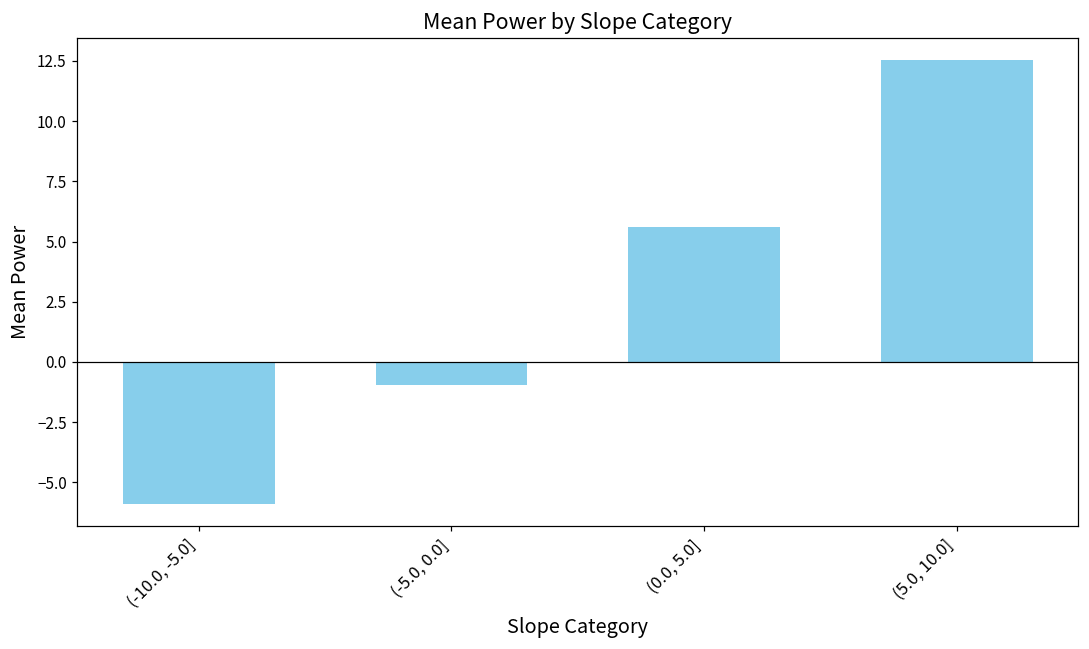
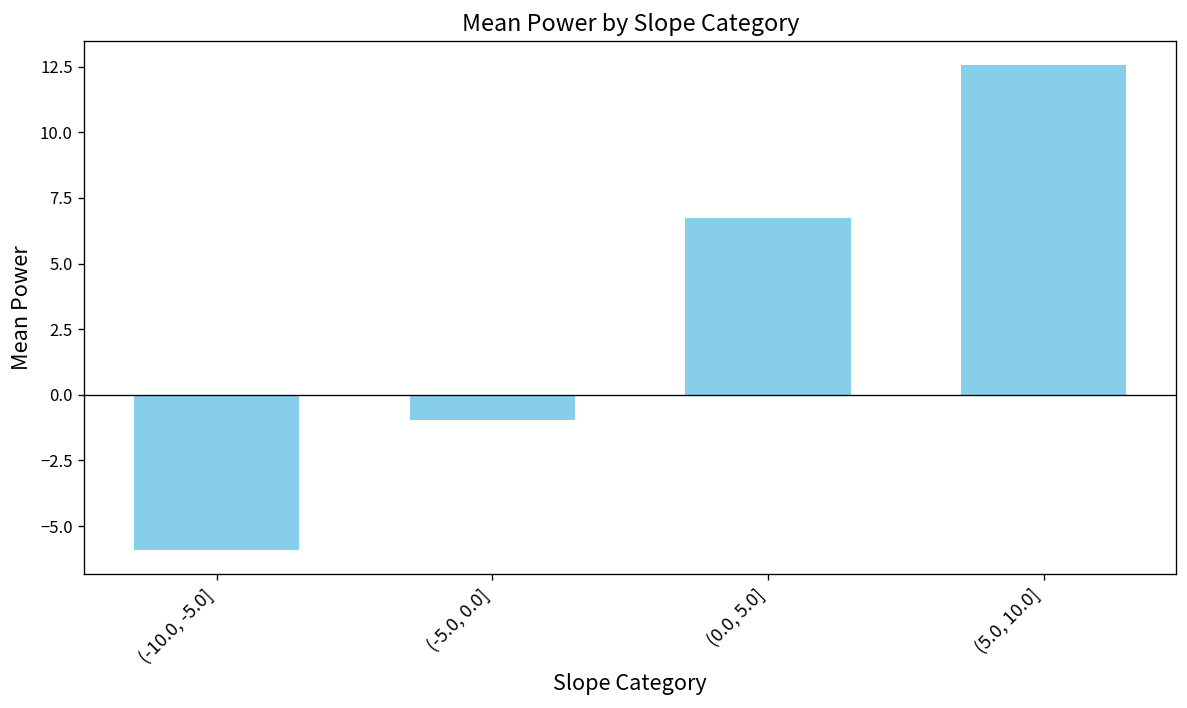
  {
    "(-10.0, -5.0]": -5.9,
    "(-5.0, 0.0]": -1.0,
-   "(0.0, 5.0]": 5.6,
+   "(0.0, 5.0]": 6.7,
    "(5.0, 10.0]": 12.5
  }
